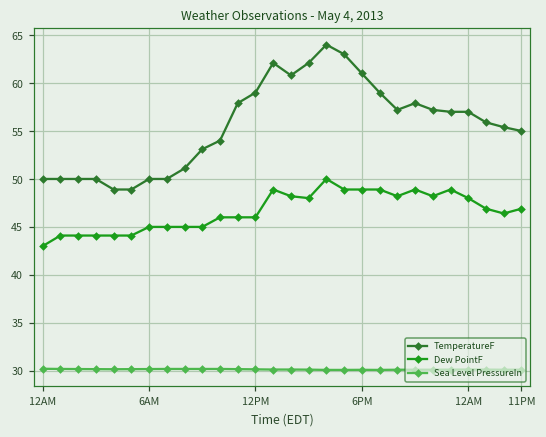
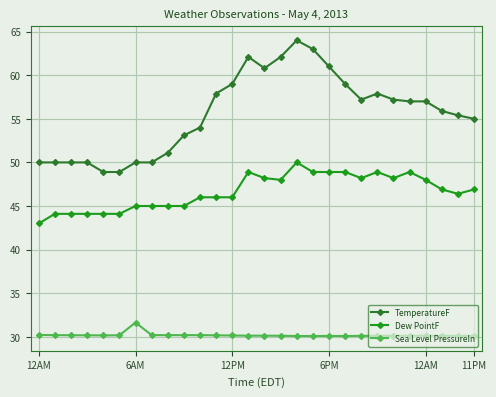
  {
    "Sea Level PressureIn": {
-     "6AM": 30,
+     "6AM": 32,
      "12PM": 30,
      "6PM": 30
    }
  }
